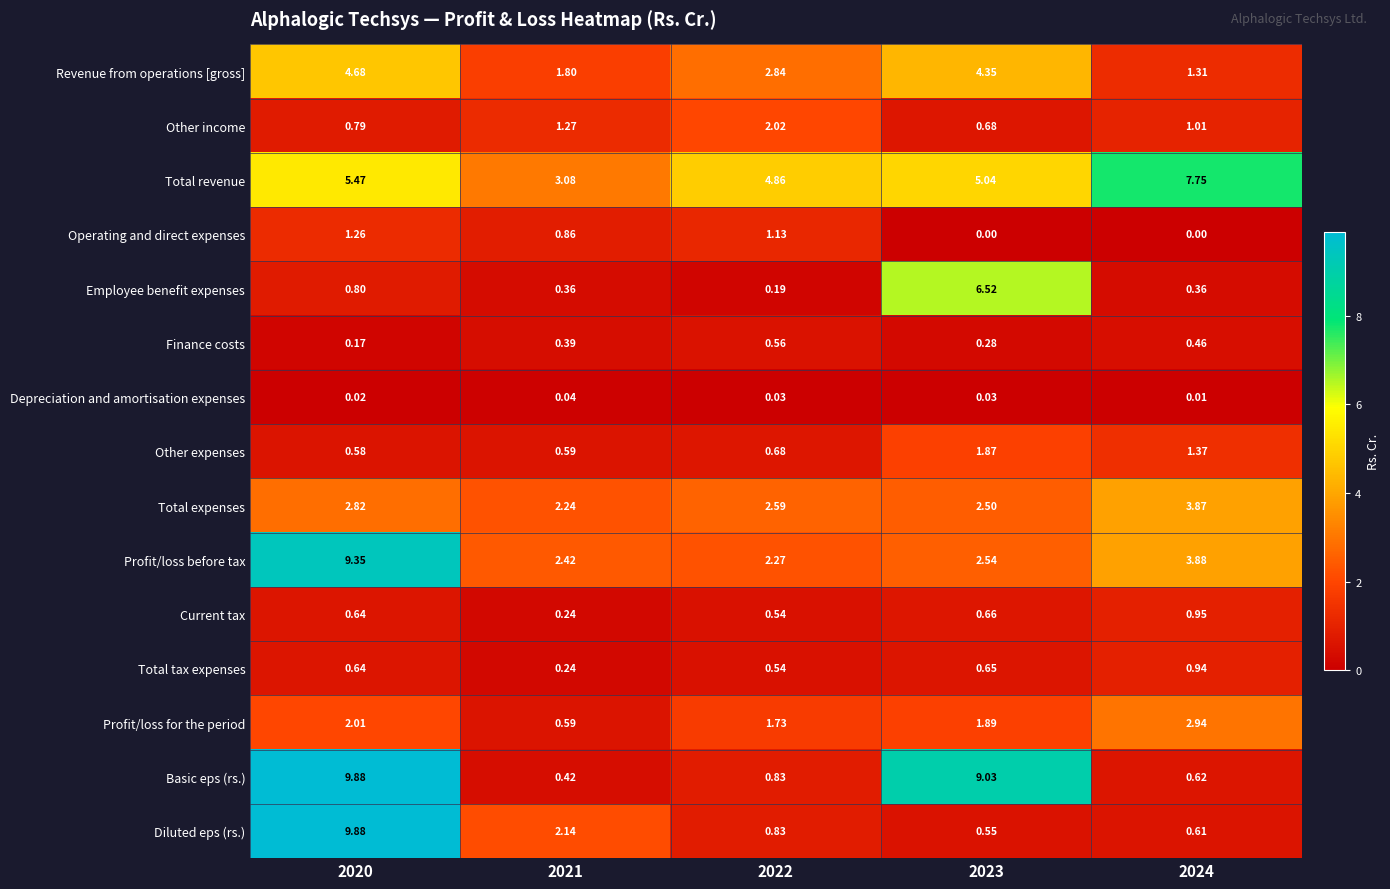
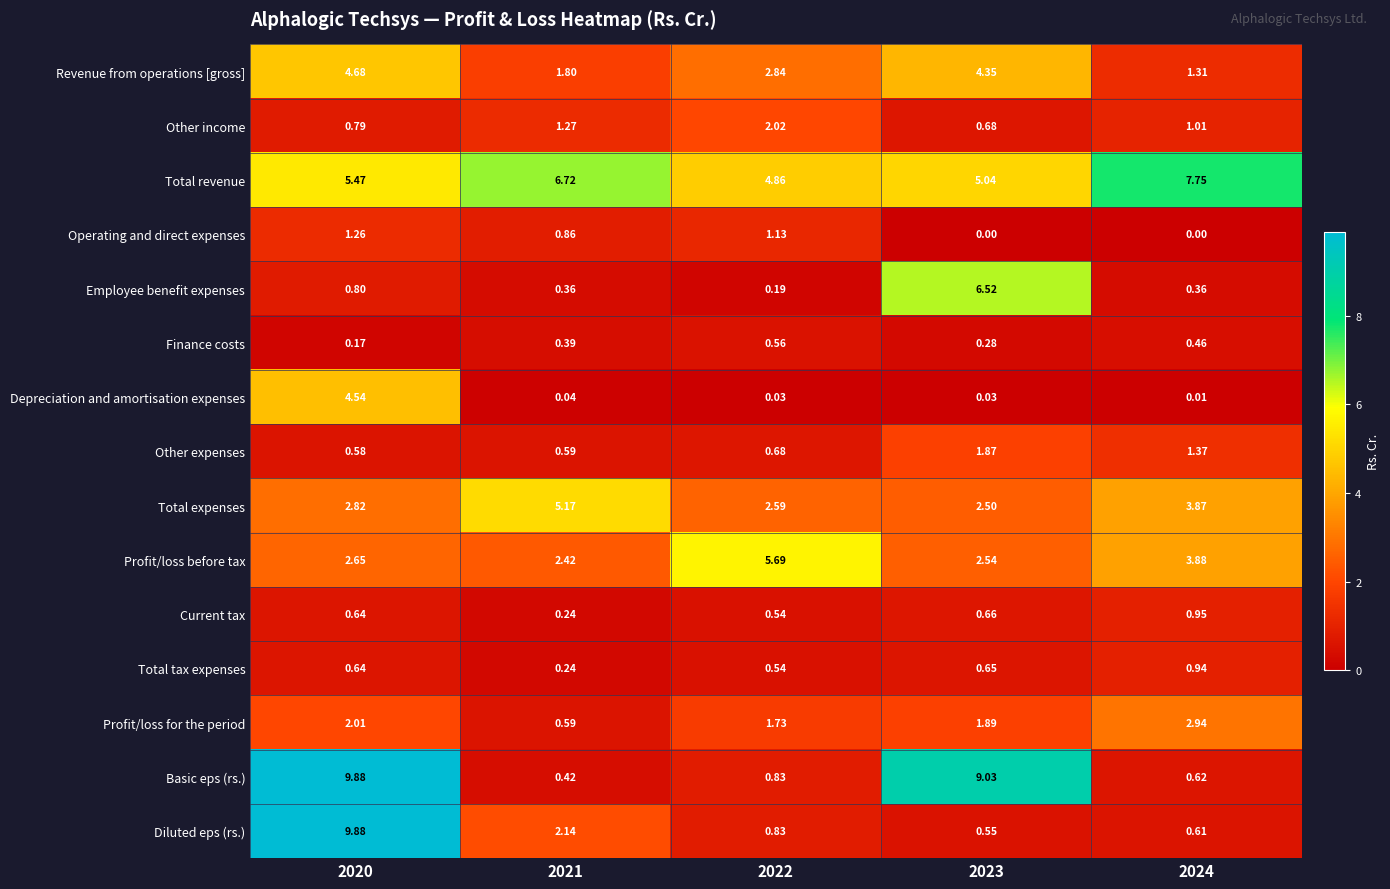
  {
    "Revenue from operations [gross]": {
      "2020": 4.68,
      "2021": 1.80,
      "2022": 2.84,
      "2023": 4.35,
      "2024": 1.31
    },
    "Other income": {
      "2020": 0.79,
      "2021": 1.27,
      "2022": 2.02,
      "2023": 0.68,
      "2024": 1.01
    },
    "Total revenue": {
      "2020": 5.47,
-     "2021": 3.08,
+     "2021": 6.72,
      "2022": 4.86,
      "2023": 5.04,
      "2024": 7.75
    },
    "Operating and direct expenses": {
      "2020": 1.26,
      "2021": 0.86,
      "2022": 1.13,
      "2023": 0.00,
      "2024": 0.00
    },
    "Employee benefit expenses": {
      "2020": 0.80,
      "2021": 0.36,
      "2022": 0.19,
      "2023": 6.52,
      "2024": 0.36
    },
    "Finance costs": {
      "2020": 0.17,
      "2021": 0.39,
      "2022": 0.56,
      "2023": 0.28,
      "2024": 0.46
    },
    "Depreciation and amortisation expenses": {
-     "2020": 0.02,
+     "2020": 4.54,
      "2021": 0.04,
      "2022": 0.03,
      "2023": 0.03,
      "2024": 0.01
    },
    "Other expenses": {
      "2020": 0.58,
      "2021": 0.59,
      "2022": 0.68,
      "2023": 1.87,
      "2024": 1.37
    },
    "Total expenses": {
      "2020": 2.82,
-     "2021": 2.24,
+     "2021": 5.17,
      "2022": 2.59,
      "2023": 2.50,
      "2024": 3.87
    },
    "Profit/loss before tax": {
-     "2020": 9.35,
+     "2020": 2.65,
      "2021": 2.42,
-     "2022": 2.27,
+     "2022": 5.69,
      "2023": 2.54,
      "2024": 3.88
    },
    "Current tax": {
      "2020": 0.64,
      "2021": 0.24,
      "2022": 0.54,
      "2023": 0.66,
      "2024": 0.95
    },
    "Total tax expenses": {
      "2020": 0.64,
      "2021": 0.24,
      "2022": 0.54,
      "2023": 0.65,
      "2024": 0.94
    },
    "Profit/loss for the period": {
      "2020": 2.01,
      "2021": 0.59,
      "2022": 1.73,
      "2023": 1.89,
      "2024": 2.94
    },
    "Basic eps (rs.)": {
      "2020": 9.88,
      "2021": 0.42,
      "2022": 0.83,
      "2023": 9.03,
      "2024": 0.62
    },
    "Diluted eps (rs.)": {
      "2020": 9.88,
      "2021": 2.14,
      "2022": 0.83,
      "2023": 0.55,
      "2024": 0.61
    }
  }
